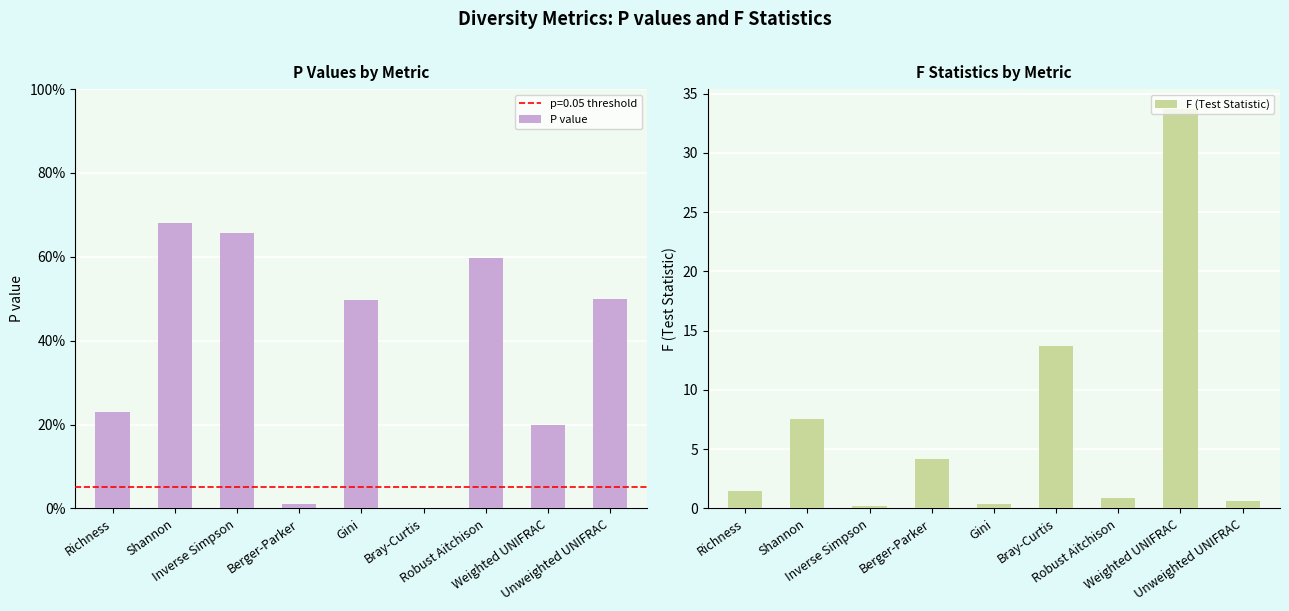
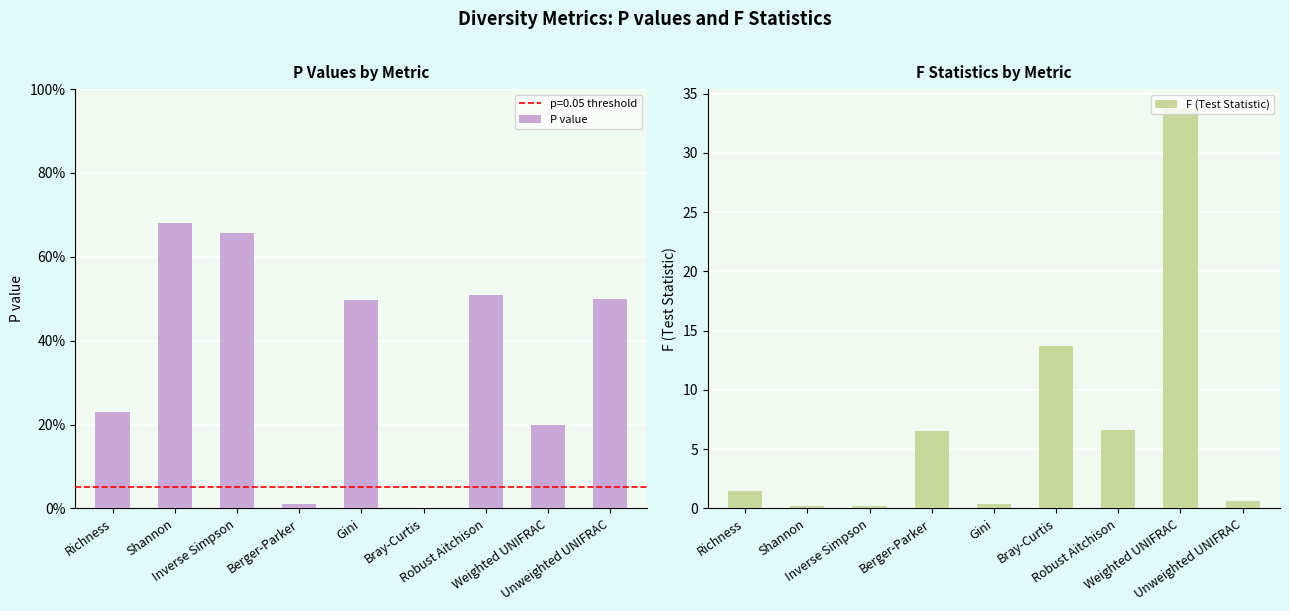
  {
    "P Values by Metric": {
      "Richness": "23%",
      "Shannon": "68%",
      "Inverse Simpson": "66%",
      "Berger-Parker": "1%",
      "Gini": "50%",
-     "Robust Aitchison": "60%",
+     "Robust Aitchison": "51%",
      "Weighted UNIFRAC": "20%",
      "Unweighted UNIFRAC": "50%"
    },
    "F Statistics by Metric": {
      "Richness": "1.4",
-     "Shannon": "7.6",
-     "Berger-Parker": "4.1",
+     "Shannon": "0.2",
+     "Berger-Parker": "6.6",
      "Gini": "0.4",
      "Bray-Curtis": "13.7",
-     "Robust Aitchison": "0.9",
+     "Robust Aitchison": "6.7",
      "Unweighted UNIFRAC": "0.7"
    }
  }
